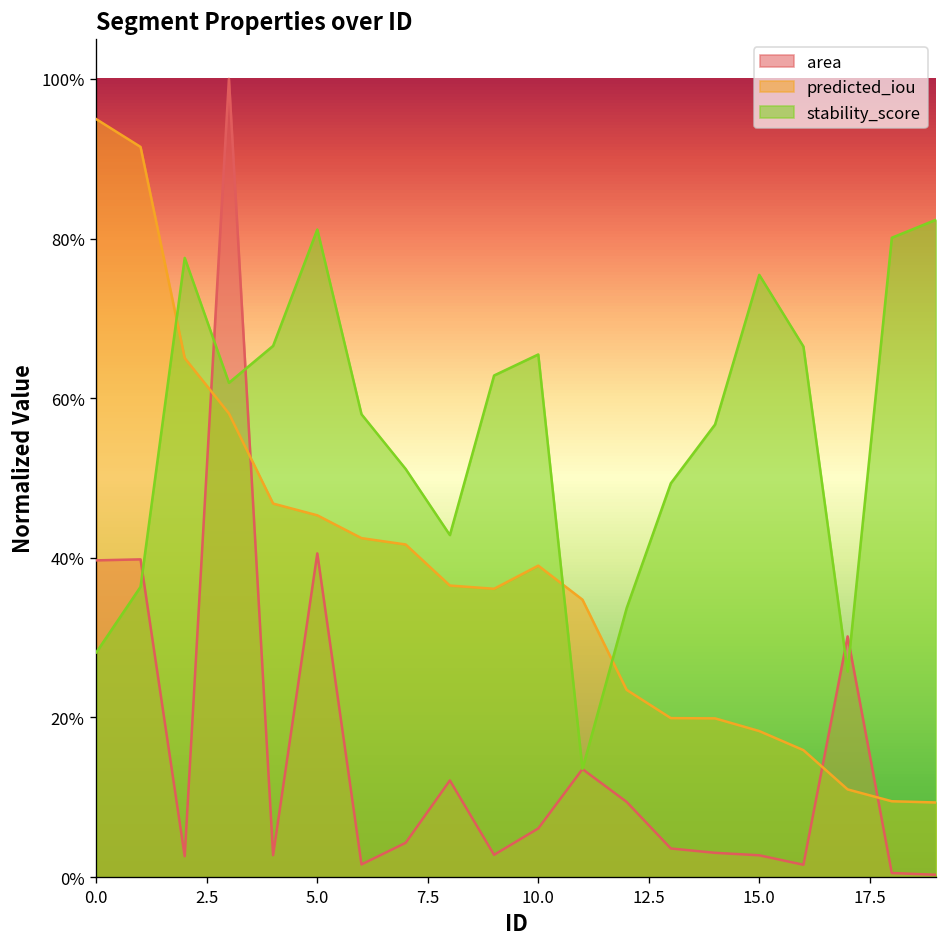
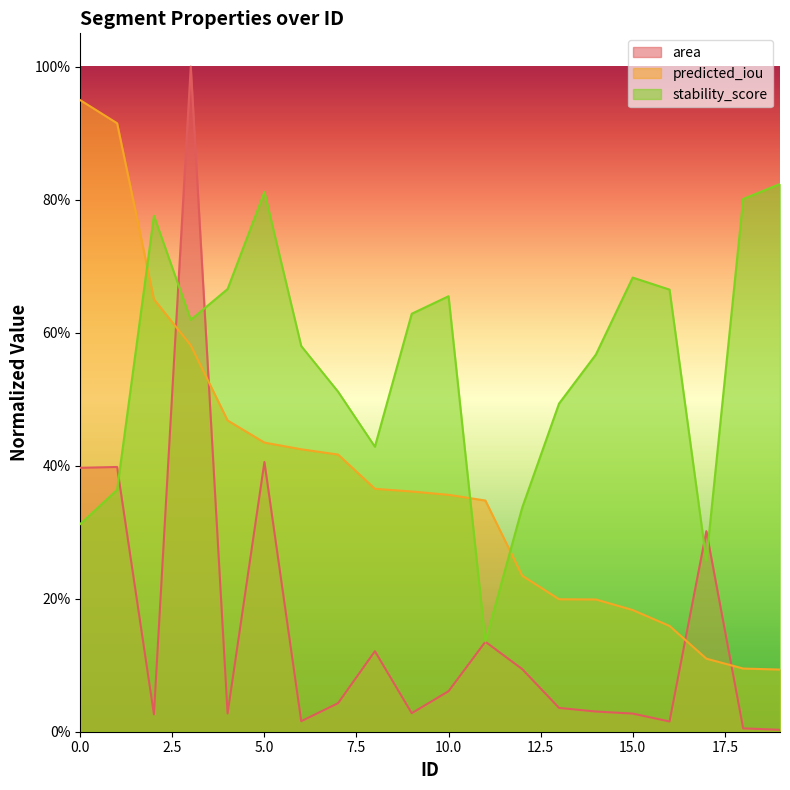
  {
    "area": {
      "0.0": "40%",
      "5.0": "41%",
      "10.0": "6%",
      "15.0": "3%"
    },
    "predicted_iou": {
      "0.0": "95%",
-     "5.0": "45%",
-     "10.0": "39%",
+     "5.0": "43%",
+     "10.0": "36%",
      "15.0": "18%"
    },
    "stability_score": {
-     "0.0": "28%",
+     "0.0": "31%",
      "5.0": "81%",
      "10.0": "65%",
-     "15.0": "75%"
+     "15.0": "68%"
    }
  }
